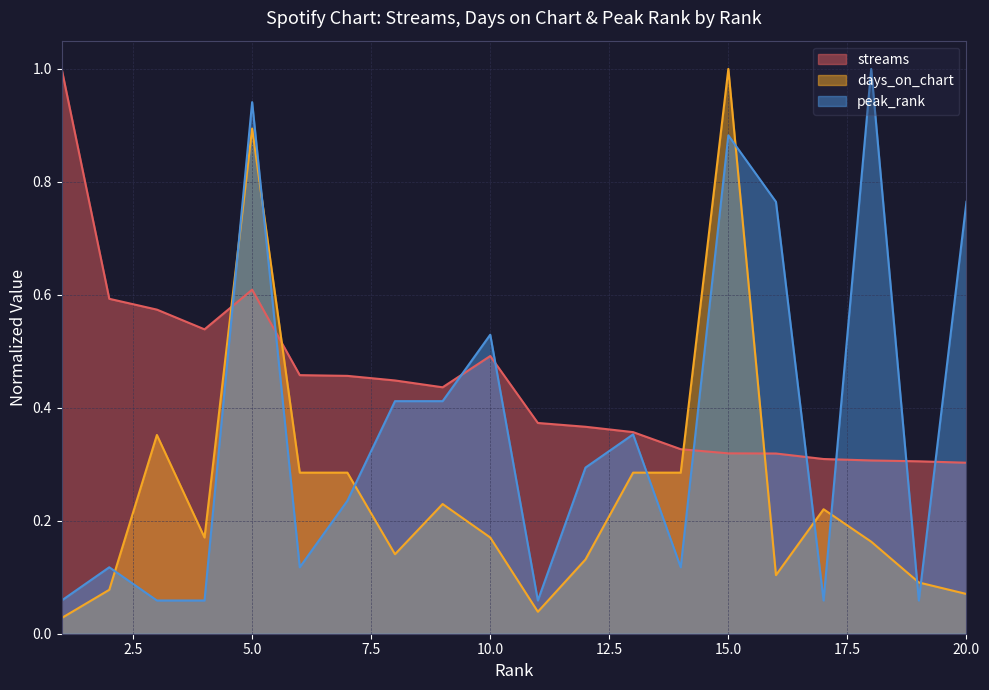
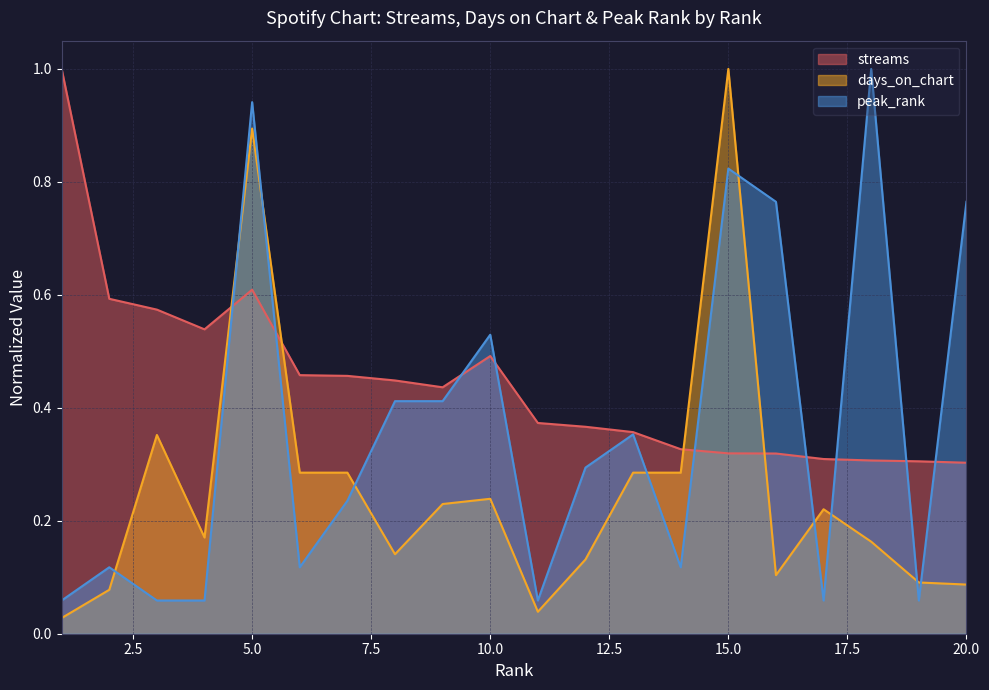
  {
    "streams": {
      "5.0": 0.61,
      "10.0": 0.49,
      "15.0": 0.32,
      "20.0": 0.30
    },
    "days_on_chart": {
      "5.0": 0.89,
-     "10.0": 0.17,
+     "10.0": 0.24,
      "15.0": 1.00,
-     "20.0": 0.07
+     "20.0": 0.09
    },
    "peak_rank": {
      "5.0": 0.94,
      "10.0": 0.53,
-     "15.0": 0.88,
+     "15.0": 0.82,
      "20.0": 0.76
    }
  }
